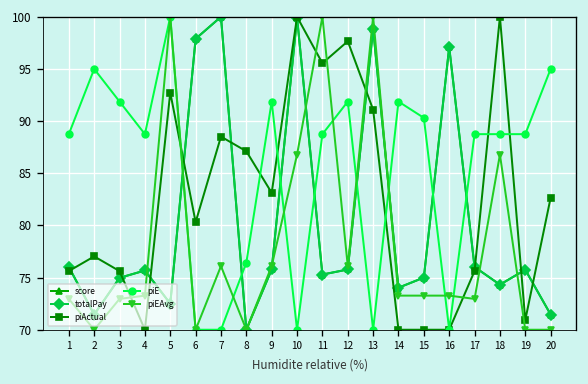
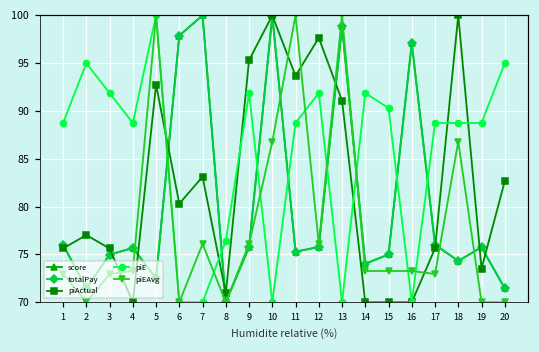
  {
    "piActual": {
      "1": 76,
      "2": 77,
      "3": 76,
      "4": 70,
      "5": 93,
      "6": 80,
-     "7": 89,
-     "8": 87,
-     "9": 83,
-     "11": 96,
+     "7": 83,
+     "8": 71,
+     "9": 95,
+     "11": 94,
      "12": 98,
      "13": 91,
      "14": 70,
      "15": 70,
      "17": 76,
      "18": 100,
-     "19": 71,
+     "19": 74,
      "20": 83
    }
  }
